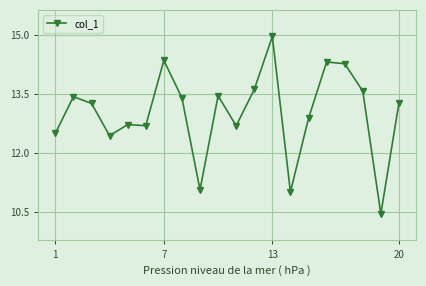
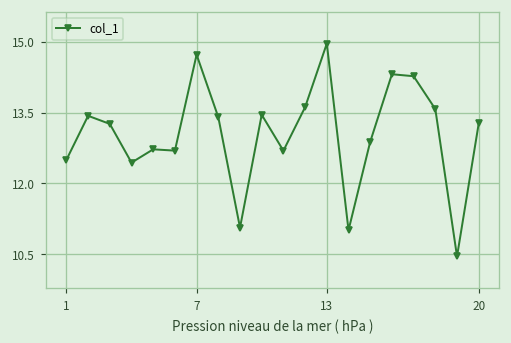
  {
    "1": 12.5,
-   "7": 14.4,
+   "7": 14.7,
    "13": 15.0,
    "20": 13.3
  }
